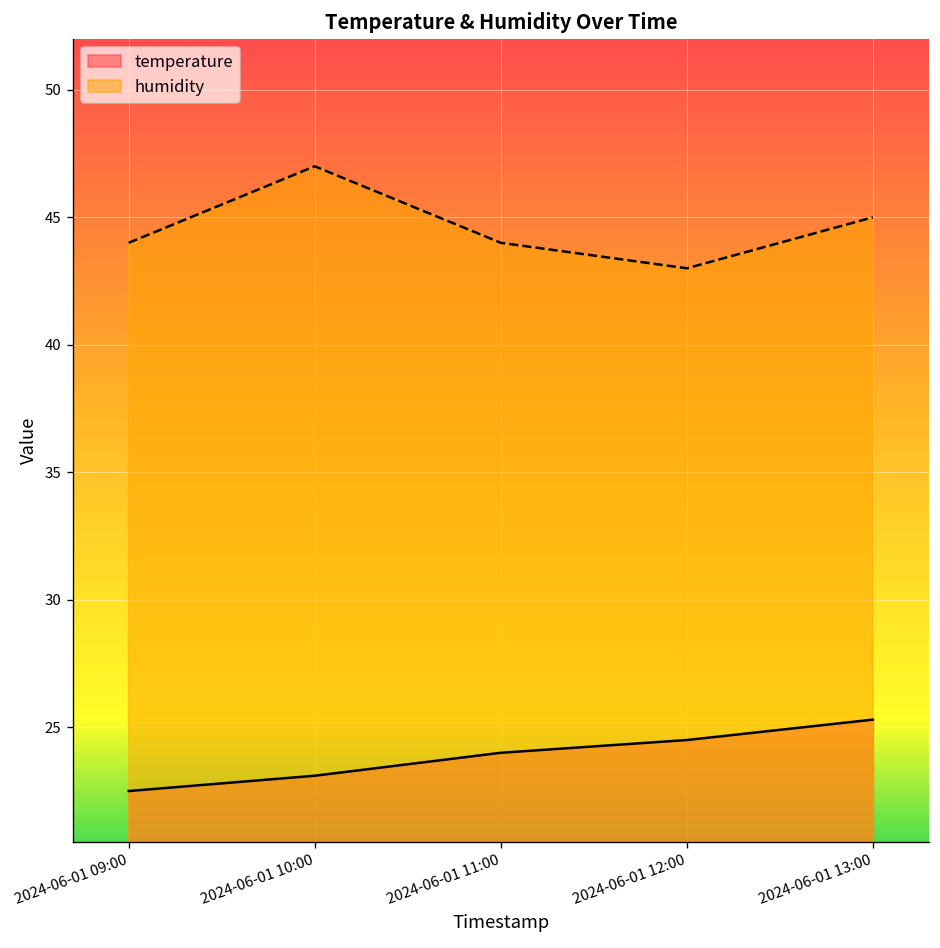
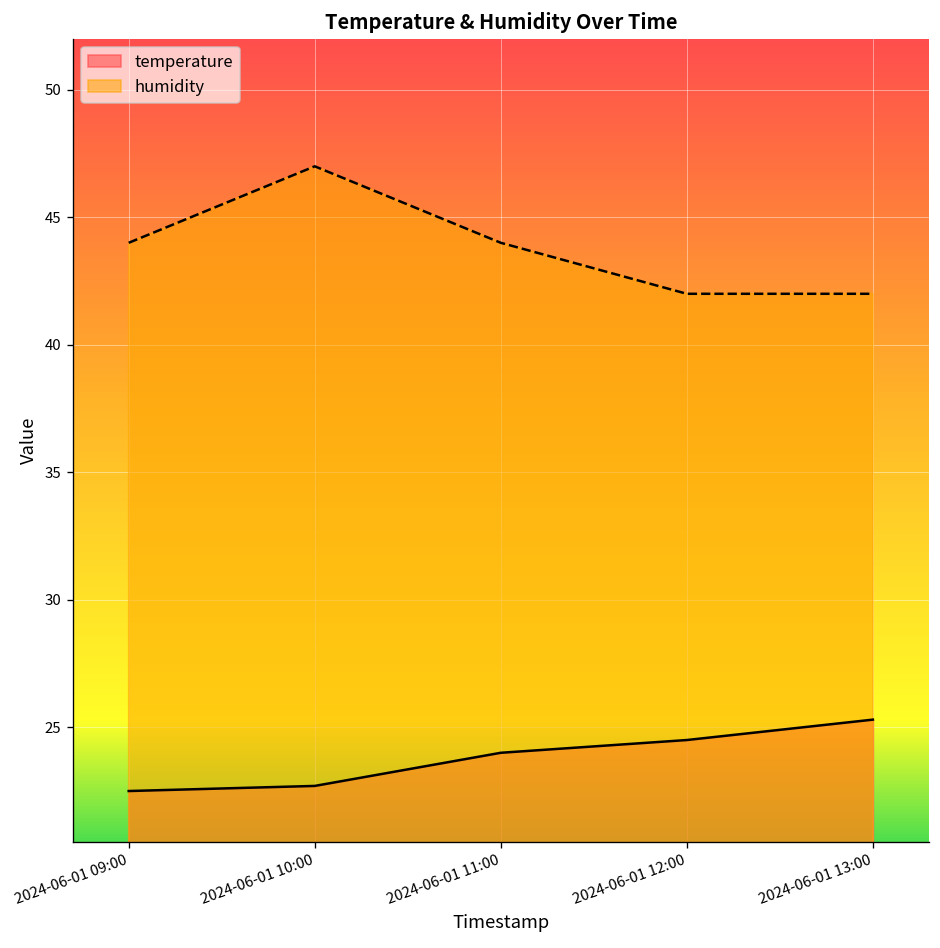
  {
    "temperature": {
      "2024-06-01 09:00": 22.5,
-     "2024-06-01 10:00": 23.1,
+     "2024-06-01 10:00": 22.7,
      "2024-06-01 11:00": 24.0,
      "2024-06-01 12:00": 24.5,
      "2024-06-01 13:00": 25.3
    },
    "humidity": {
      "2024-06-01 09:00": 44,
      "2024-06-01 10:00": 47,
      "2024-06-01 11:00": 44,
-     "2024-06-01 12:00": 43,
-     "2024-06-01 13:00": 45
+     "2024-06-01 12:00": 42,
+     "2024-06-01 13:00": 42
    }
  }
